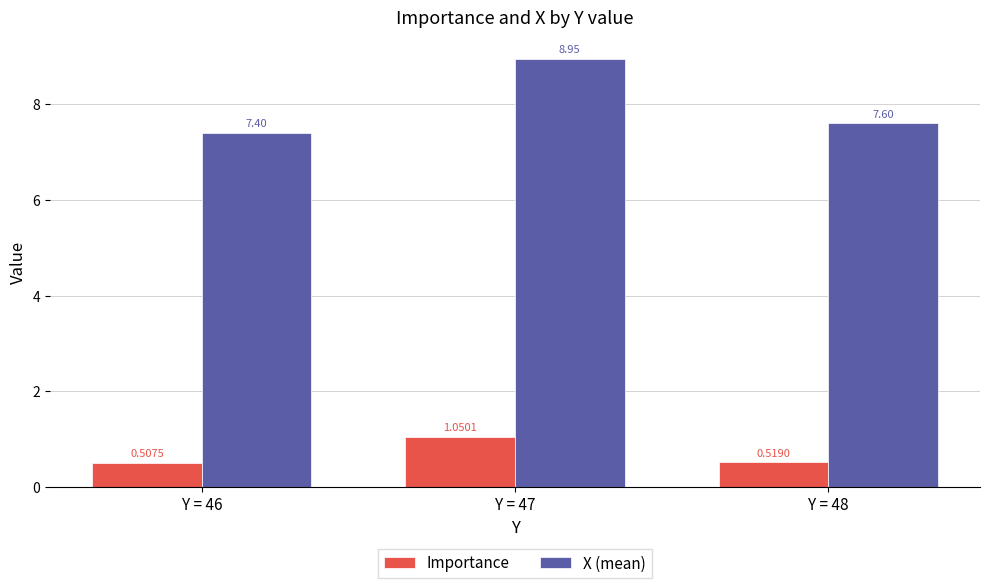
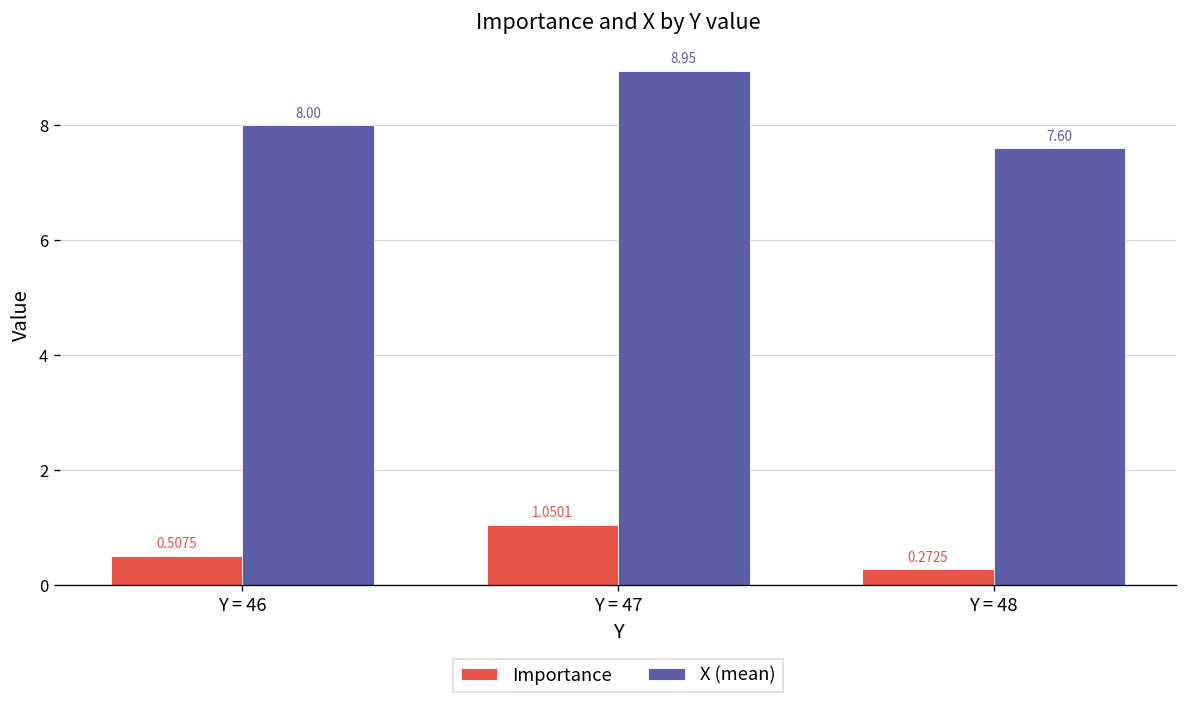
  {
    "Importance": {
      "Y = 46": 0.5075,
      "Y = 47": 1.0501,
-     "Y = 48": 0.5190
+     "Y = 48": 0.2725
    },
    "X (mean)": {
-     "Y = 46": 7.40,
+     "Y = 46": 8.00,
      "Y = 47": 8.95,
      "Y = 48": 7.60
    }
  }
